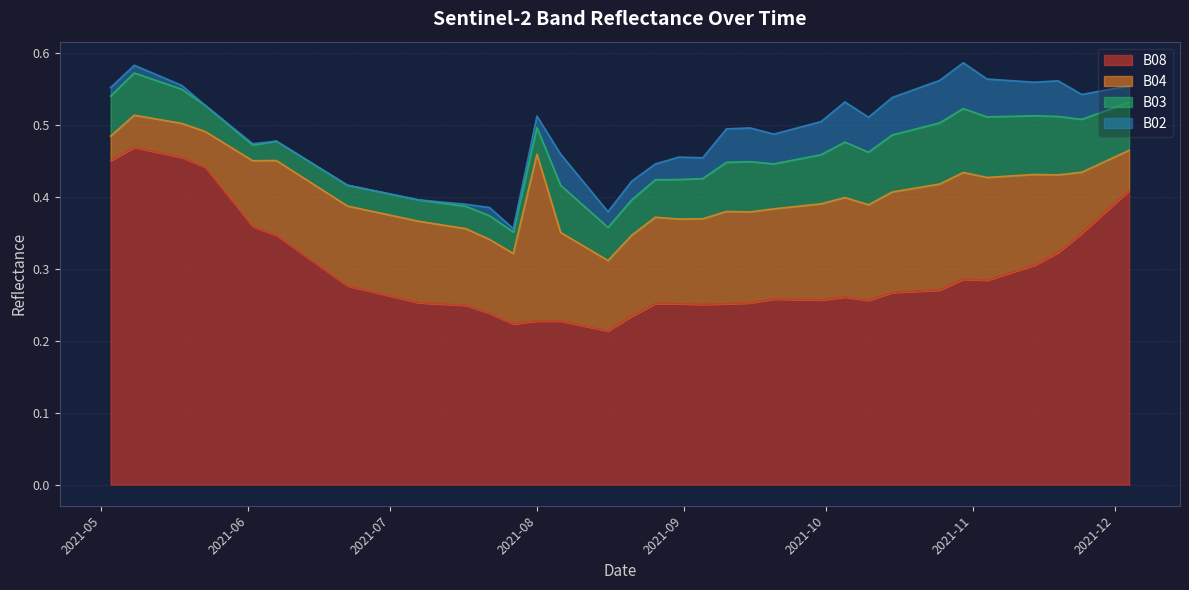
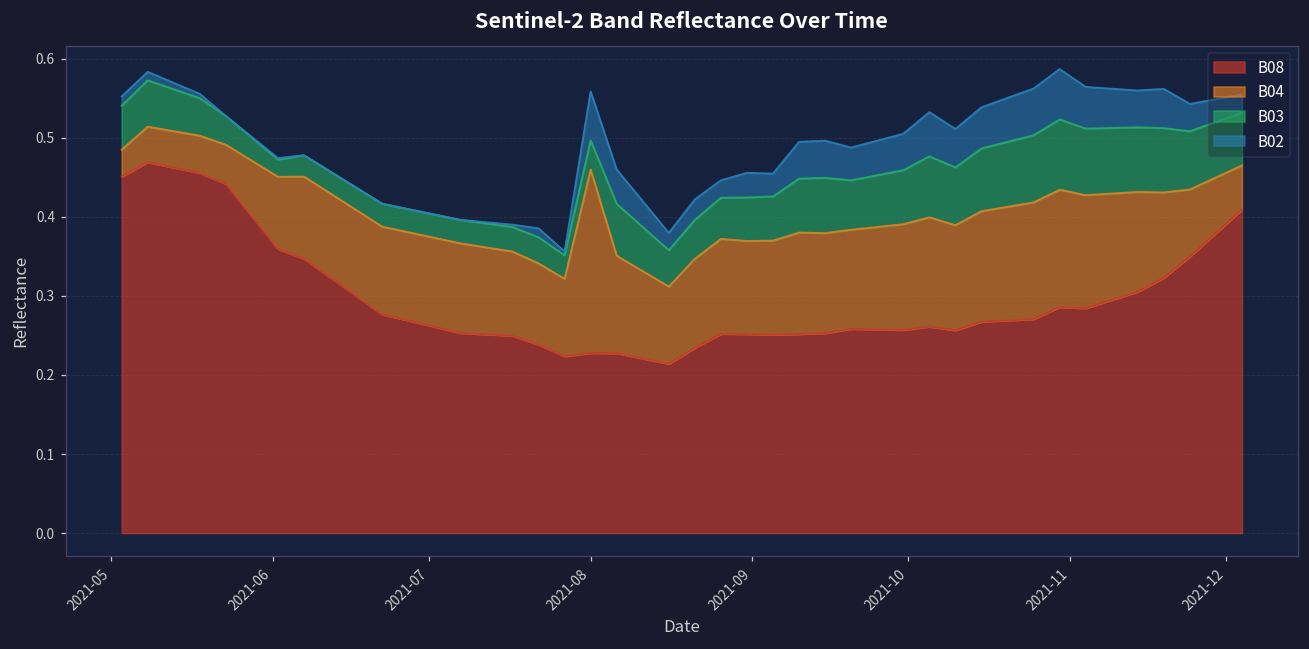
  {
    "B08": {
      "2021-08": 0.23
    },
    "B04": {
      "2021-08": 0.23
    },
    "B03": {
      "2021-08": 0.04
    },
    "B02": {
-     "2021-08": 0.02
+     "2021-08": 0.06
    }
  }
